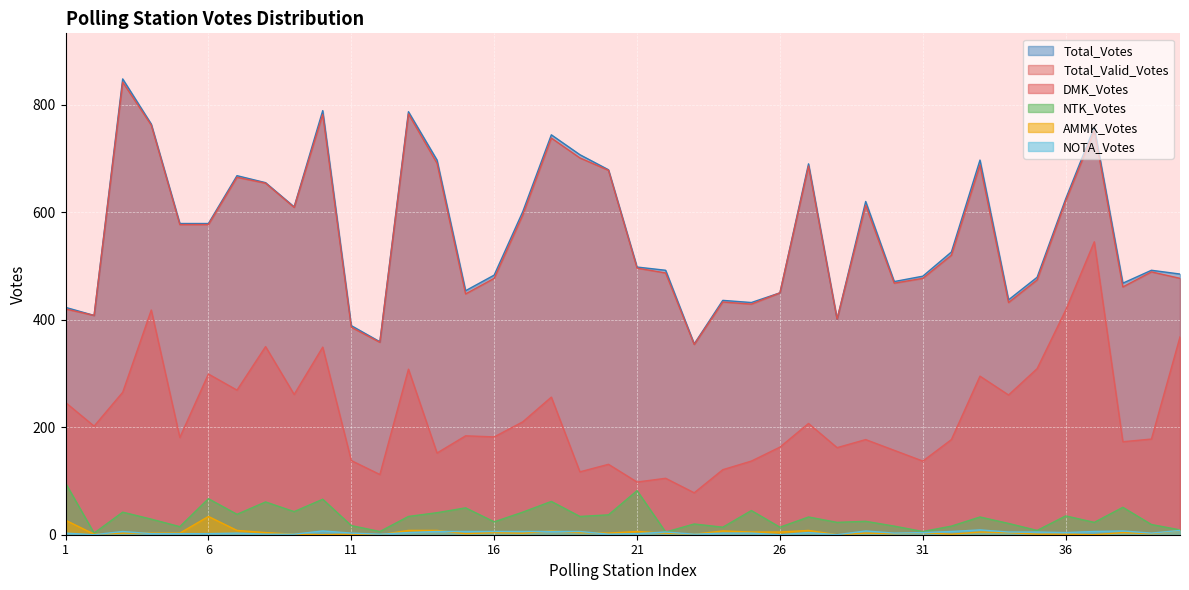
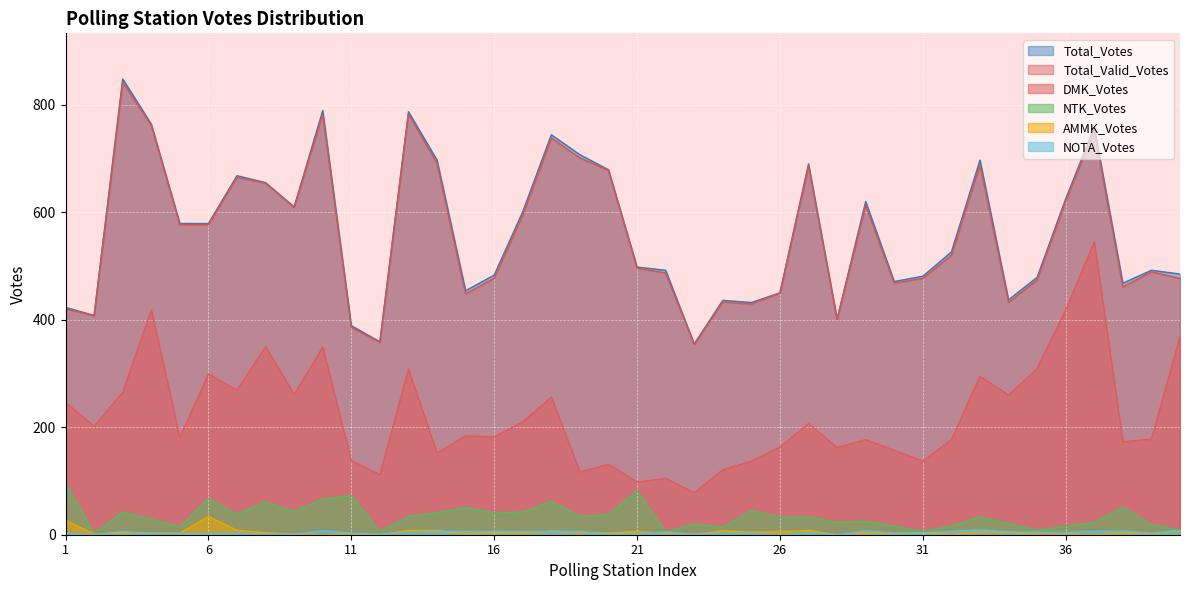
  {
    "NTK_Votes": {
      "1": 100,
      "6": 70,
-     "11": 20,
-     "16": 20,
+     "11": 70,
+     "16": 40,
      "21": 80,
-     "26": 10,
-     "36": 40
+     "26": 30,
+     "36": 20
    },
    "AMMK_Votes": {
      "1": 30,
      "6": 30,
      "26": 10
    }
  }
